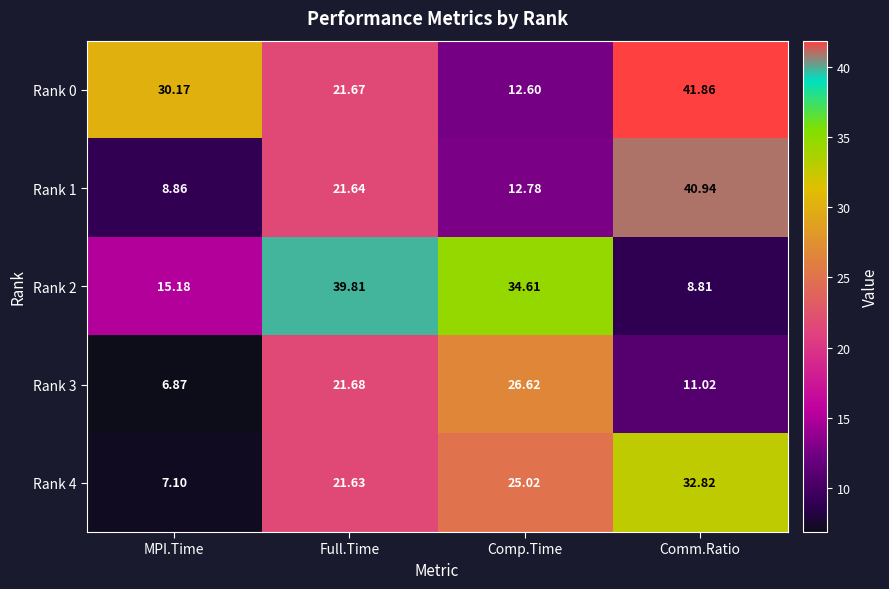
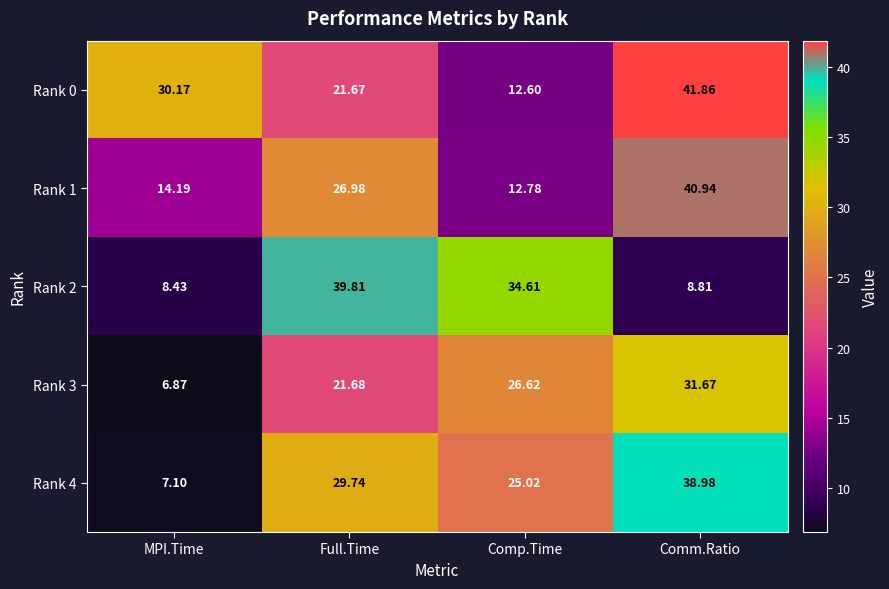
  {
    "Rank 0": {
      "MPI.Time": 30.17,
      "Full.Time": 21.67,
      "Comp.Time": 12.60,
      "Comm.Ratio": 41.86
    },
    "Rank 1": {
-     "MPI.Time": 8.86,
-     "Full.Time": 21.64,
+     "MPI.Time": 14.19,
+     "Full.Time": 26.98,
      "Comp.Time": 12.78,
      "Comm.Ratio": 40.94
    },
    "Rank 2": {
-     "MPI.Time": 15.18,
+     "MPI.Time": 8.43,
      "Full.Time": 39.81,
      "Comp.Time": 34.61,
      "Comm.Ratio": 8.81
    },
    "Rank 3": {
      "MPI.Time": 6.87,
      "Full.Time": 21.68,
      "Comp.Time": 26.62,
-     "Comm.Ratio": 11.02
+     "Comm.Ratio": 31.67
    },
    "Rank 4": {
      "MPI.Time": 7.10,
-     "Full.Time": 21.63,
+     "Full.Time": 29.74,
      "Comp.Time": 25.02,
-     "Comm.Ratio": 32.82
+     "Comm.Ratio": 38.98
    }
  }
